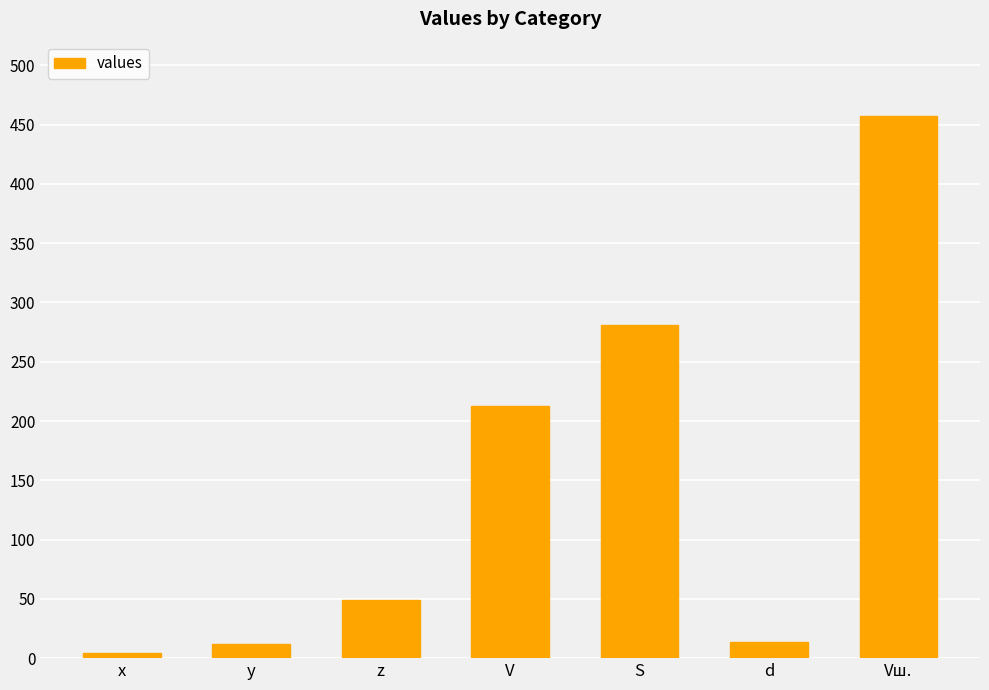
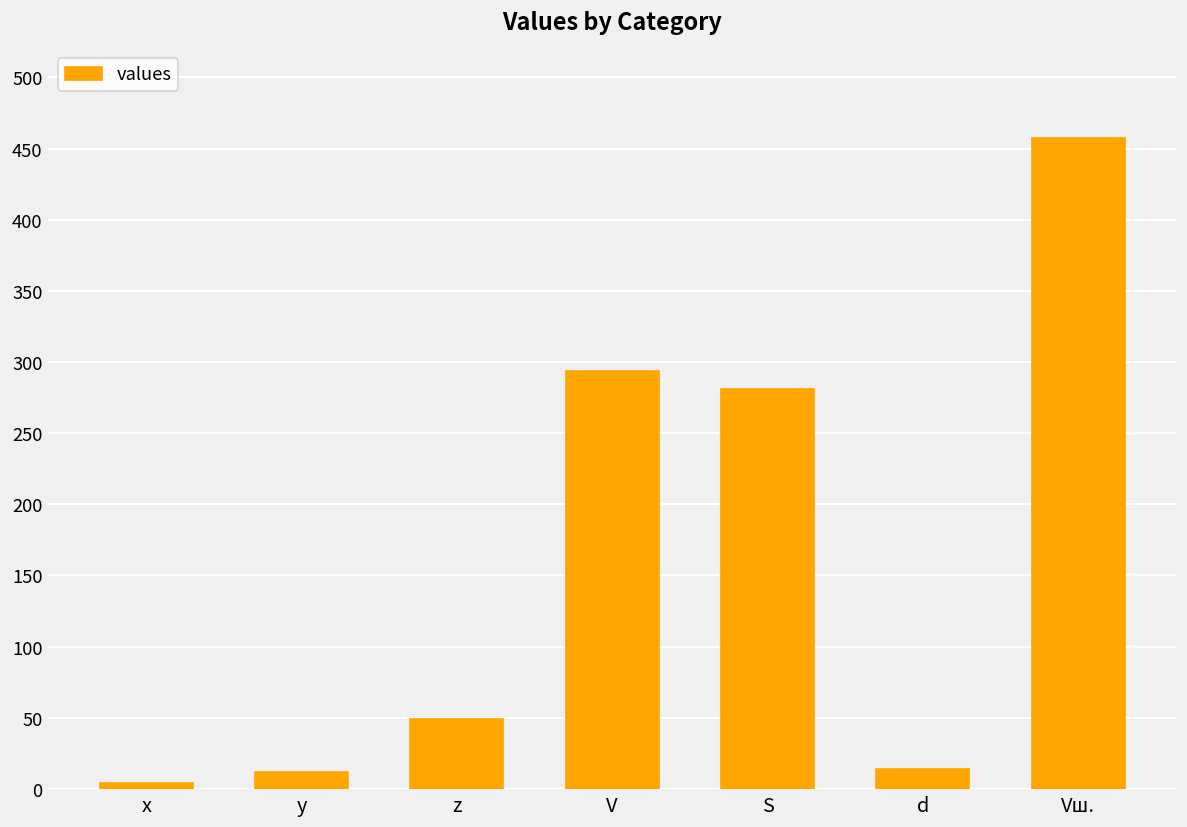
  {
    "x": 4,
    "y": 12,
    "z": 49,
-   "V": 213,
+   "V": 294,
    "S": 281,
    "d": 14,
    "Vш.": 457
  }
